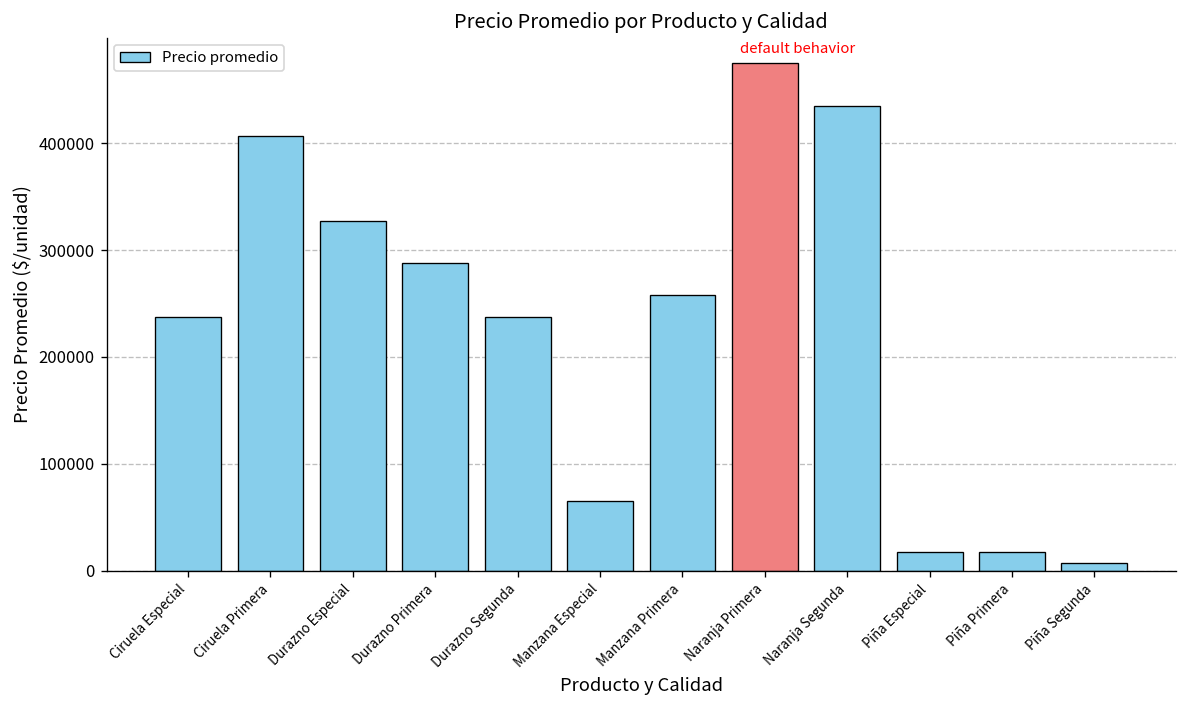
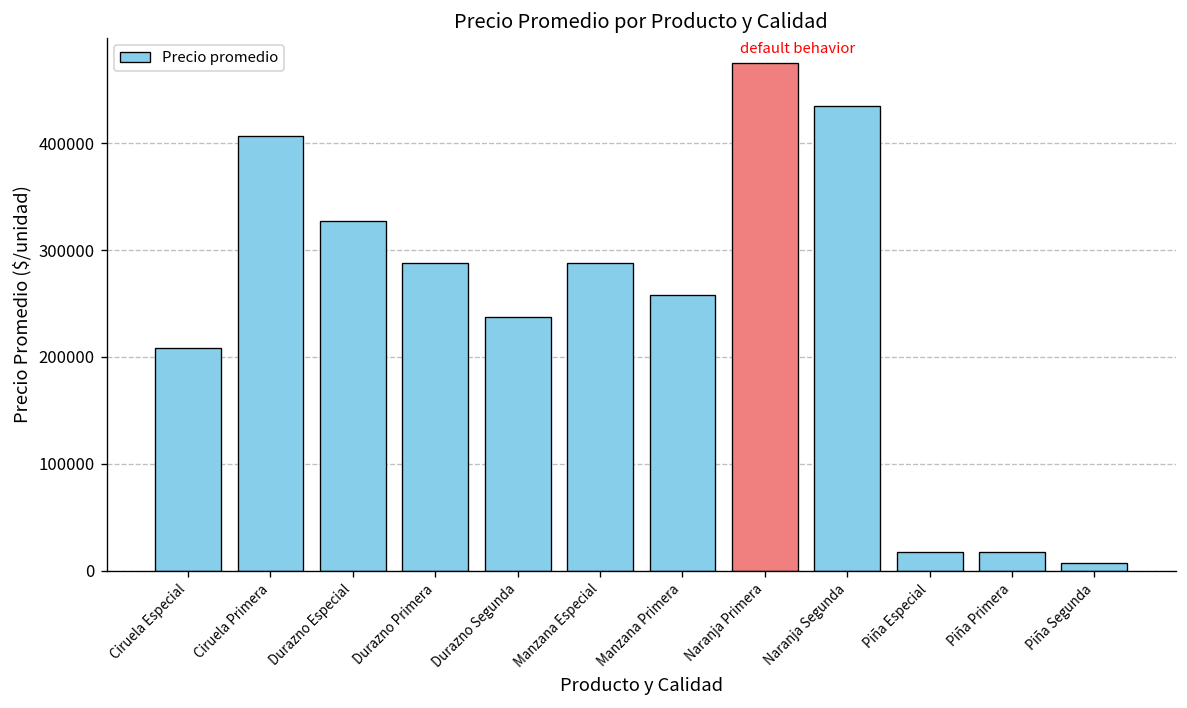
  {
-   "Ciruela Especial": 240000,
+   "Ciruela Especial": 210000,
    "Ciruela Primera": 410000,
    "Durazno Especial": 330000,
    "Durazno Primera": 290000,
    "Durazno Segunda": 240000,
-   "Manzana Especial": 70000,
+   "Manzana Especial": 290000,
    "Manzana Primera": 260000,
    "Naranja Primera": 480000,
    "Naranja Segunda": 440000,
    "Piña Especial": 20000,
    "Piña Primera": 20000,
    "Piña Segunda": 10000
  }
